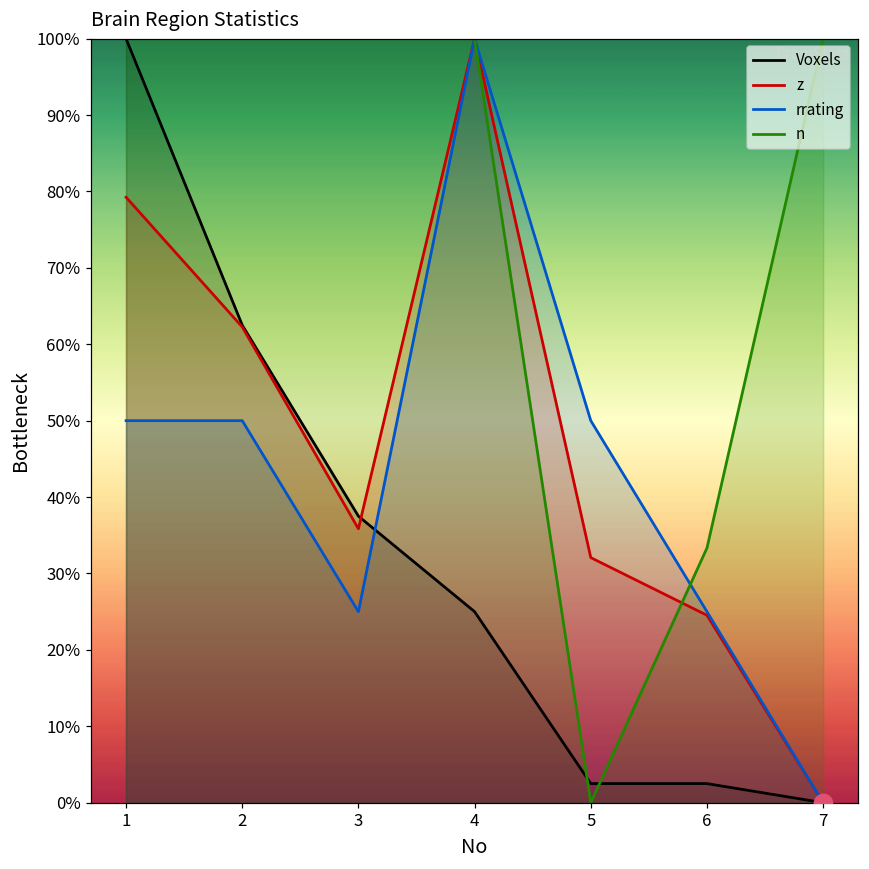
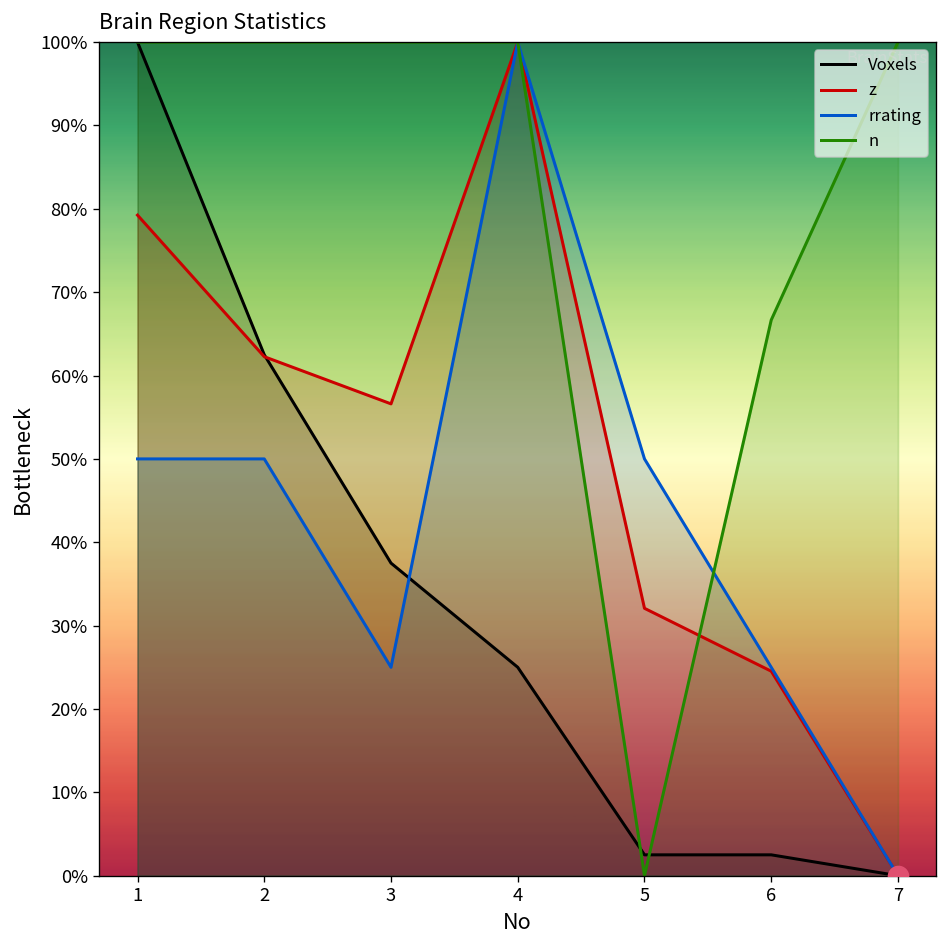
  {
    "Voxels": {
      "3": "38%",
      "4": "25%",
      "5": "3%",
      "6": "3%"
    },
    "z": {
      "1": "79%",
-     "3": "36%",
+     "3": "57%",
      "5": "32%",
      "6": "25%"
    },
    "rrating": {
      "1": "50%",
      "2": "50%",
      "3": "25%",
      "5": "50%",
      "6": "25%"
    },
    "n": {
      "2": "100%",
      "3": "100%",
      "5": "0%",
-     "6": "33%",
+     "6": "67%",
      "7": "100%"
    }
  }
